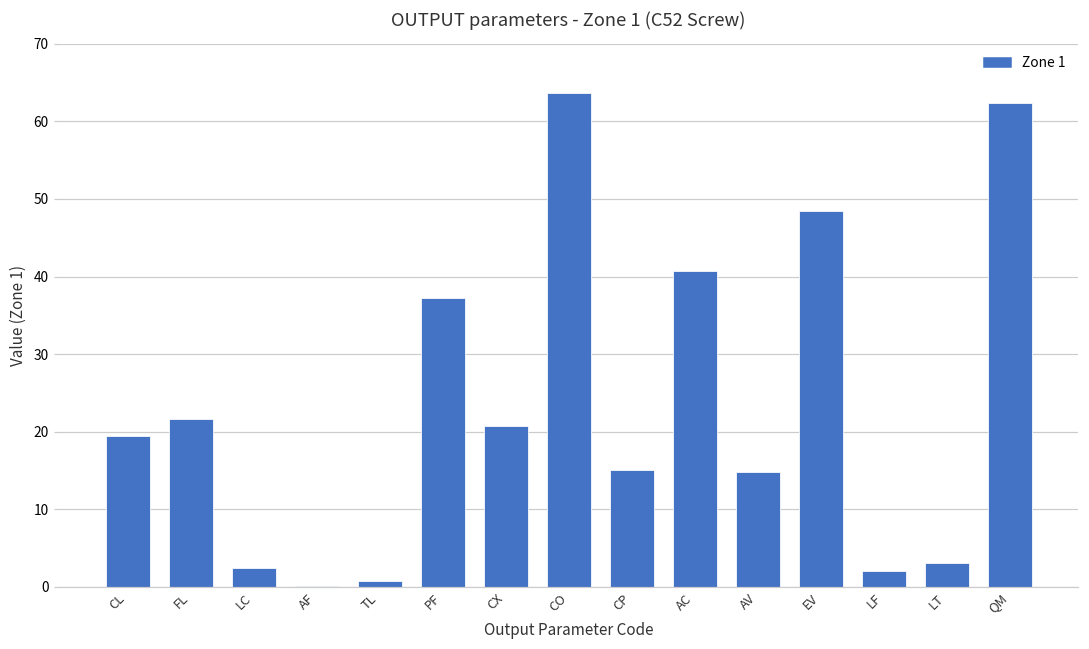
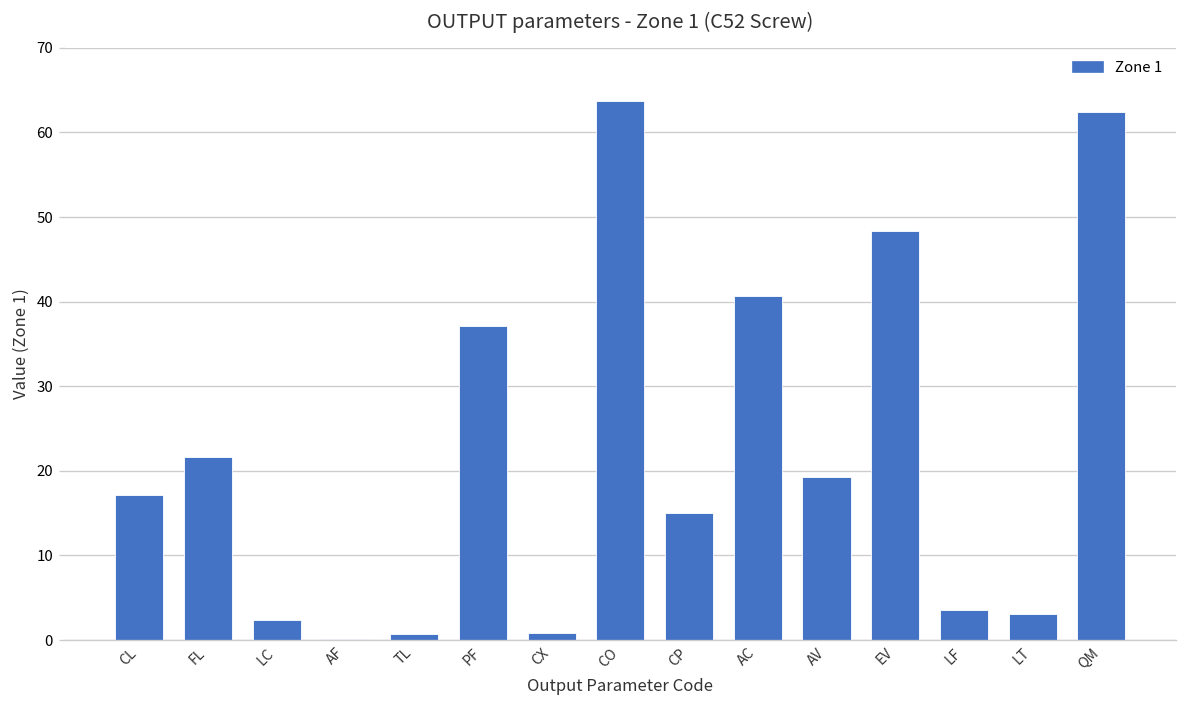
  {
-   "CL": 19,
+   "CL": 17,
    "FL": 22,
    "LC": 2,
    "TL": 1,
    "PF": 37,
-   "CX": 21,
+   "CX": 1,
    "CO": 64,
    "CP": 15,
    "AC": 41,
-   "AV": 15,
+   "AV": 19,
    "EV": 48,
-   "LF": 2,
+   "LF": 4,
    "LT": 3,
    "QM": 62
  }
